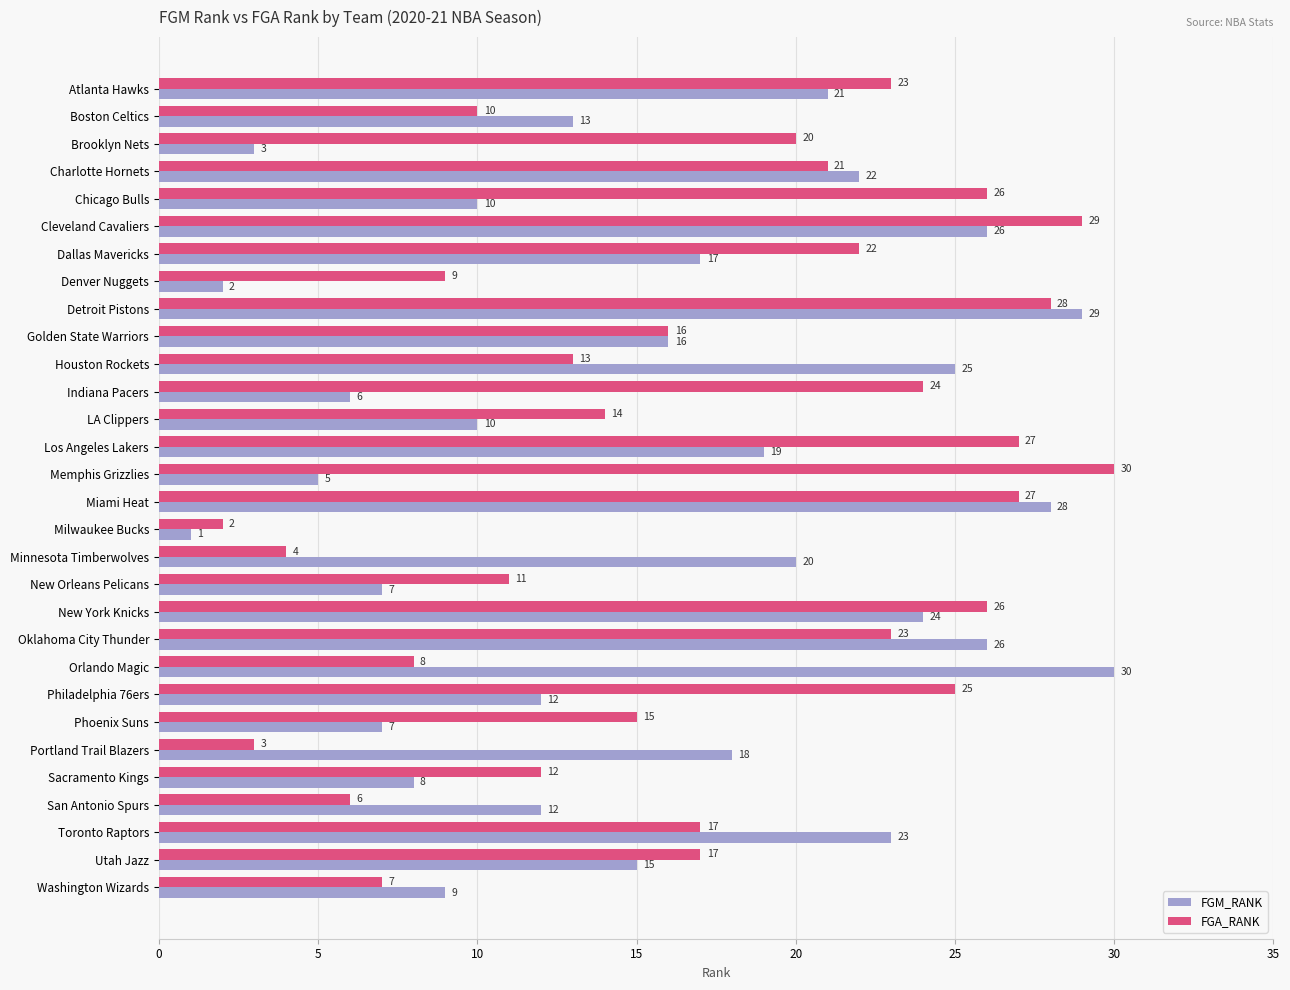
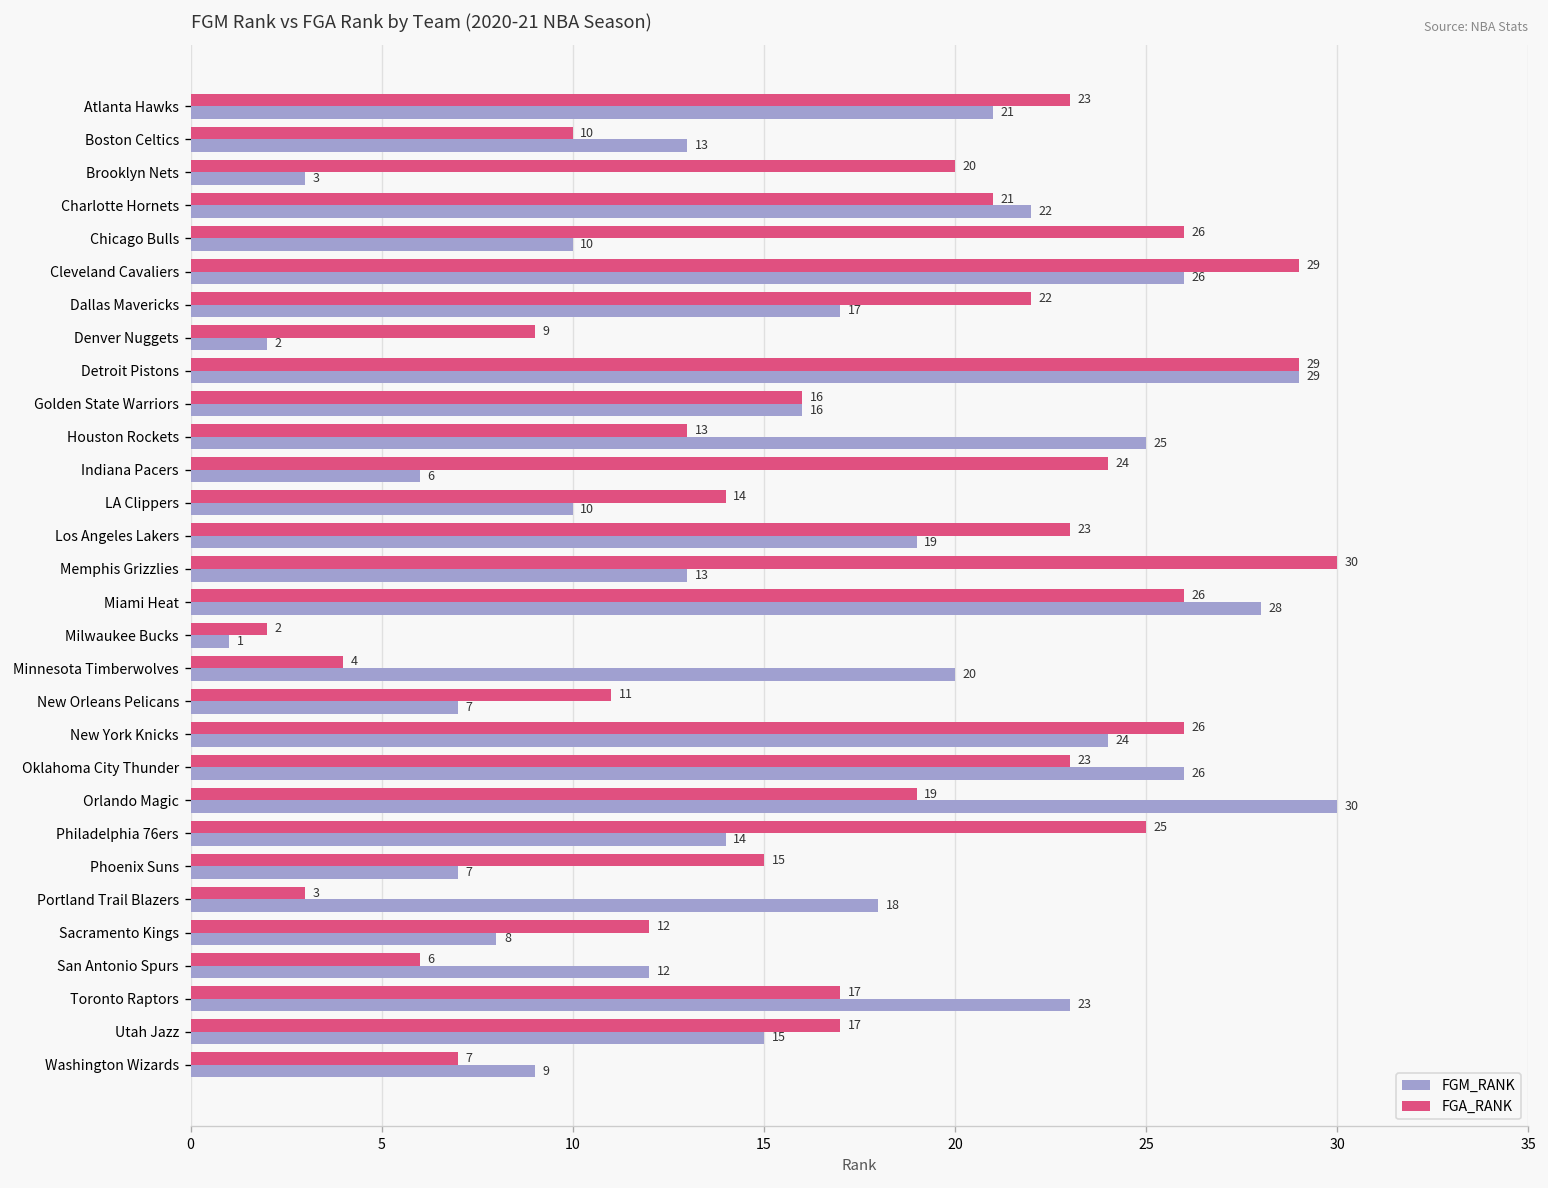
  {
    "FGM_RANK": {
      "Atlanta Hawks": 21,
      "Boston Celtics": 13,
      "Brooklyn Nets": 3,
      "Charlotte Hornets": 22,
      "Chicago Bulls": 10,
      "Cleveland Cavaliers": 26,
      "Dallas Mavericks": 17,
      "Denver Nuggets": 2,
      "Detroit Pistons": 29,
      "Golden State Warriors": 16,
      "Houston Rockets": 25,
      "Indiana Pacers": 6,
      "LA Clippers": 10,
      "Los Angeles Lakers": 19,
-     "Memphis Grizzlies": 5,
+     "Memphis Grizzlies": 13,
      "Miami Heat": 28,
      "Milwaukee Bucks": 1,
      "Minnesota Timberwolves": 20,
      "New Orleans Pelicans": 7,
      "New York Knicks": 24,
      "Oklahoma City Thunder": 26,
      "Orlando Magic": 30,
-     "Philadelphia 76ers": 12,
+     "Philadelphia 76ers": 14,
      "Phoenix Suns": 7,
      "Portland Trail Blazers": 18,
      "Sacramento Kings": 8,
      "San Antonio Spurs": 12,
      "Toronto Raptors": 23,
      "Utah Jazz": 15,
      "Washington Wizards": 9
    },
    "FGA_RANK": {
      "Atlanta Hawks": 23,
      "Boston Celtics": 10,
      "Brooklyn Nets": 20,
      "Charlotte Hornets": 21,
      "Chicago Bulls": 26,
      "Cleveland Cavaliers": 29,
      "Dallas Mavericks": 22,
      "Denver Nuggets": 9,
-     "Detroit Pistons": 28,
+     "Detroit Pistons": 29,
      "Golden State Warriors": 16,
      "Houston Rockets": 13,
      "Indiana Pacers": 24,
      "LA Clippers": 14,
-     "Los Angeles Lakers": 27,
+     "Los Angeles Lakers": 23,
      "Memphis Grizzlies": 30,
-     "Miami Heat": 27,
+     "Miami Heat": 26,
      "Milwaukee Bucks": 2,
      "Minnesota Timberwolves": 4,
      "New Orleans Pelicans": 11,
      "New York Knicks": 26,
      "Oklahoma City Thunder": 23,
-     "Orlando Magic": 8,
+     "Orlando Magic": 19,
      "Philadelphia 76ers": 25,
      "Phoenix Suns": 15,
      "Portland Trail Blazers": 3,
      "Sacramento Kings": 12,
      "San Antonio Spurs": 6,
      "Toronto Raptors": 17,
      "Utah Jazz": 17,
      "Washington Wizards": 7
    }
  }
